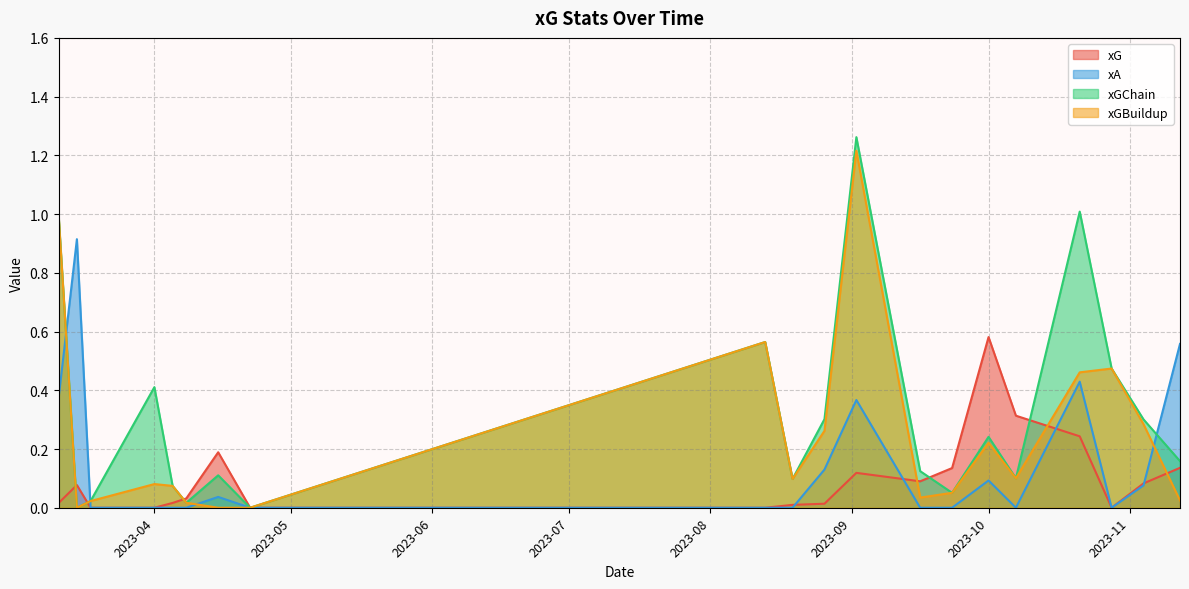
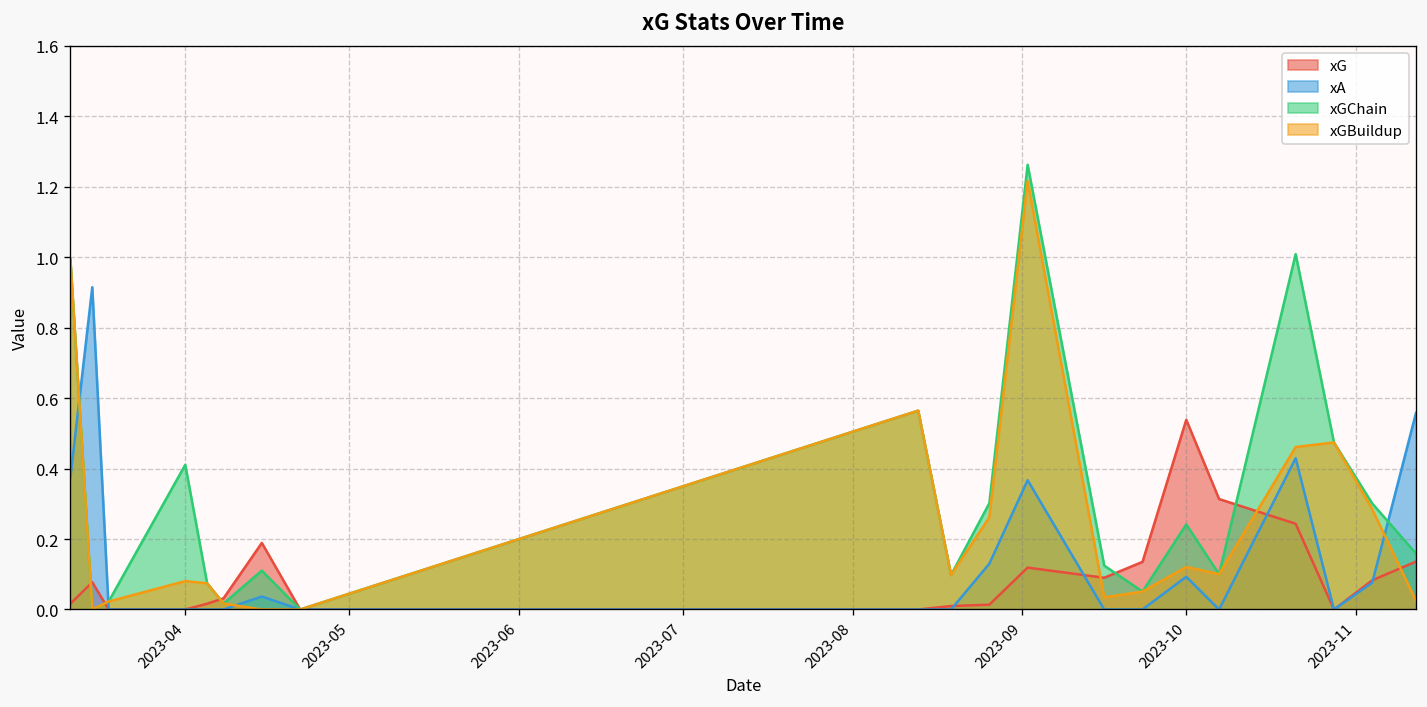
  {
    "xG": {
-     "2023-10": 0.58
+     "2023-10": 0.54
    },
    "xA": {
      "2023-10": 0.09
    },
    "xGChain": {
      "2023-04": 0.41,
      "2023-10": 0.24
    },
    "xGBuildup": {
      "2023-04": 0.08,
-     "2023-10": 0.22
+     "2023-10": 0.12
    }
  }
